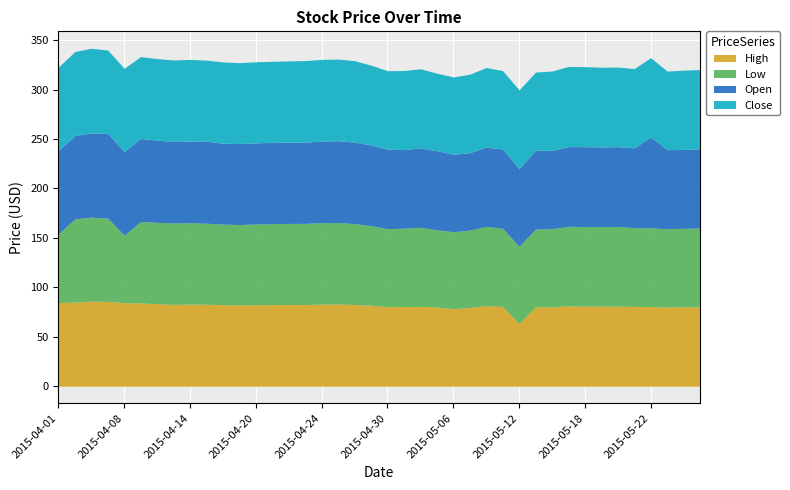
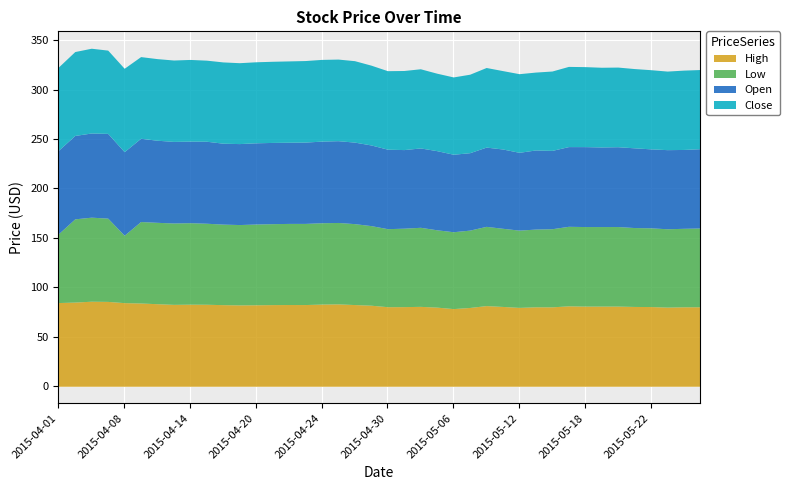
  {
    "High": {
      "2015-04-01": 80,
      "2015-04-08": 80,
      "2015-04-14": 80,
      "2015-04-20": 80,
      "2015-04-24": 80,
      "2015-04-30": 80,
      "2015-05-06": 80,
-     "2015-05-12": 60,
+     "2015-05-12": 80,
      "2015-05-18": 80,
      "2015-05-22": 80
    },
    "Low": {
      "2015-04-01": 70,
      "2015-04-08": 70,
      "2015-04-14": 80,
      "2015-04-20": 80,
      "2015-04-24": 80,
      "2015-04-30": 80,
      "2015-05-06": 80,
      "2015-05-12": 80,
      "2015-05-18": 80,
      "2015-05-22": 80
    },
    "Open": {
      "2015-04-01": 80,
      "2015-04-08": 80,
      "2015-04-14": 80,
      "2015-04-20": 80,
      "2015-04-24": 80,
      "2015-04-30": 80,
      "2015-05-06": 80,
      "2015-05-12": 80,
      "2015-05-18": 80,
-     "2015-05-22": 90
+     "2015-05-22": 80
    },
    "Close": {
      "2015-04-01": 80,
      "2015-04-08": 80,
      "2015-04-14": 80,
      "2015-04-20": 80,
      "2015-04-24": 80,
      "2015-04-30": 80,
      "2015-05-06": 80,
      "2015-05-12": 80,
      "2015-05-18": 80,
      "2015-05-22": 80
    }
  }
